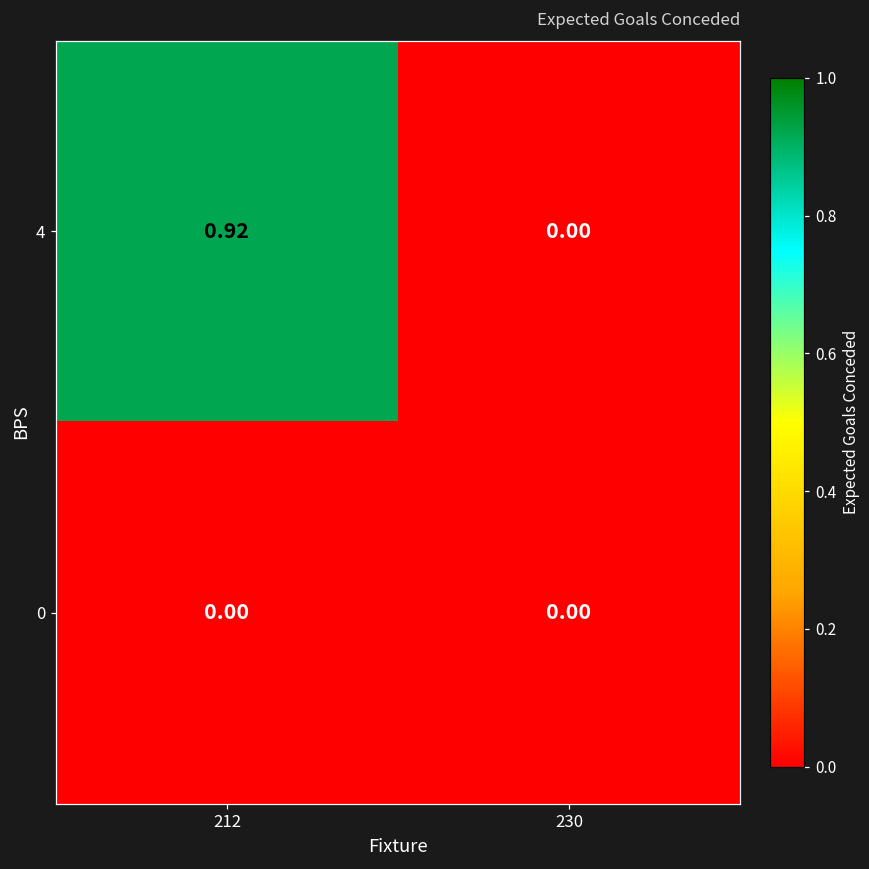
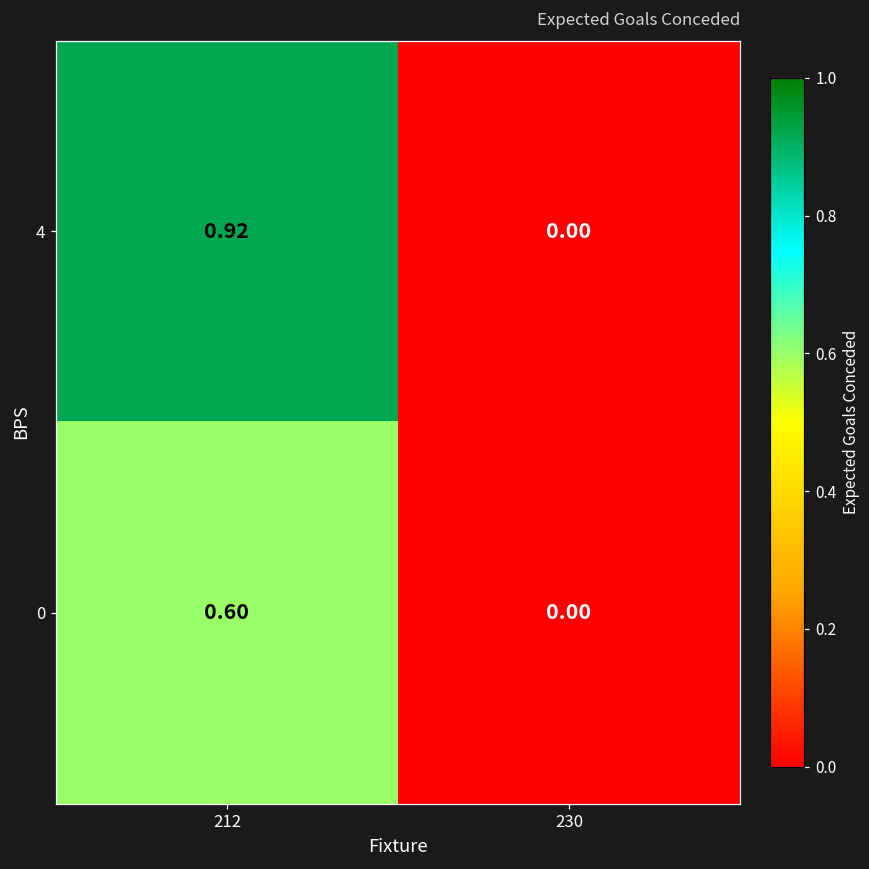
  {
    "4": {
      "212": 0.92,
      "230": 0.00
    },
    "0": {
-     "212": 0.00,
+     "212": 0.60,
      "230": 0.00
    }
  }
